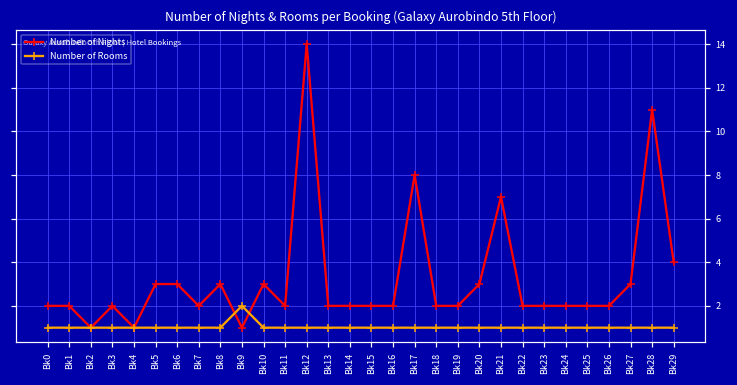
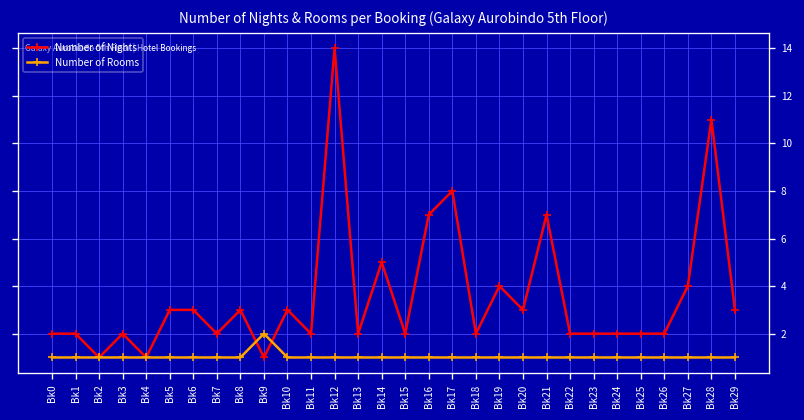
  {
    "Number of Nights": {
      "Bk0": 2,
      "Bk1": 2,
      "Bk3": 2,
      "Bk5": 3,
      "Bk6": 3,
      "Bk7": 2,
      "Bk8": 3,
      "Bk9": 1,
      "Bk10": 3,
      "Bk11": 2,
      "Bk12": 14,
      "Bk13": 2,
-     "Bk14": 2,
+     "Bk14": 5,
      "Bk15": 2,
-     "Bk16": 2,
+     "Bk16": 7,
      "Bk17": 8,
      "Bk18": 2,
-     "Bk19": 2,
+     "Bk19": 4,
      "Bk20": 3,
      "Bk21": 7,
      "Bk22": 2,
      "Bk23": 2,
      "Bk24": 2,
      "Bk25": 2,
      "Bk26": 2,
-     "Bk27": 3,
+     "Bk27": 4,
      "Bk28": 11,
-     "Bk29": 4
+     "Bk29": 3
    },
    "Number of Rooms": {
      "Bk0": 1,
      "Bk1": 1,
      "Bk3": 1,
      "Bk5": 1,
      "Bk6": 1,
      "Bk7": 1,
      "Bk8": 1,
      "Bk9": 2,
      "Bk10": 1,
      "Bk11": 1,
      "Bk12": 1,
      "Bk13": 1,
      "Bk14": 1,
      "Bk15": 1,
      "Bk16": 1,
      "Bk17": 1,
      "Bk18": 1,
      "Bk19": 1,
      "Bk20": 1,
      "Bk21": 1,
      "Bk22": 1,
      "Bk23": 1,
      "Bk24": 1,
      "Bk25": 1,
      "Bk26": 1,
      "Bk27": 1,
      "Bk28": 1,
      "Bk29": 1
    }
  }
